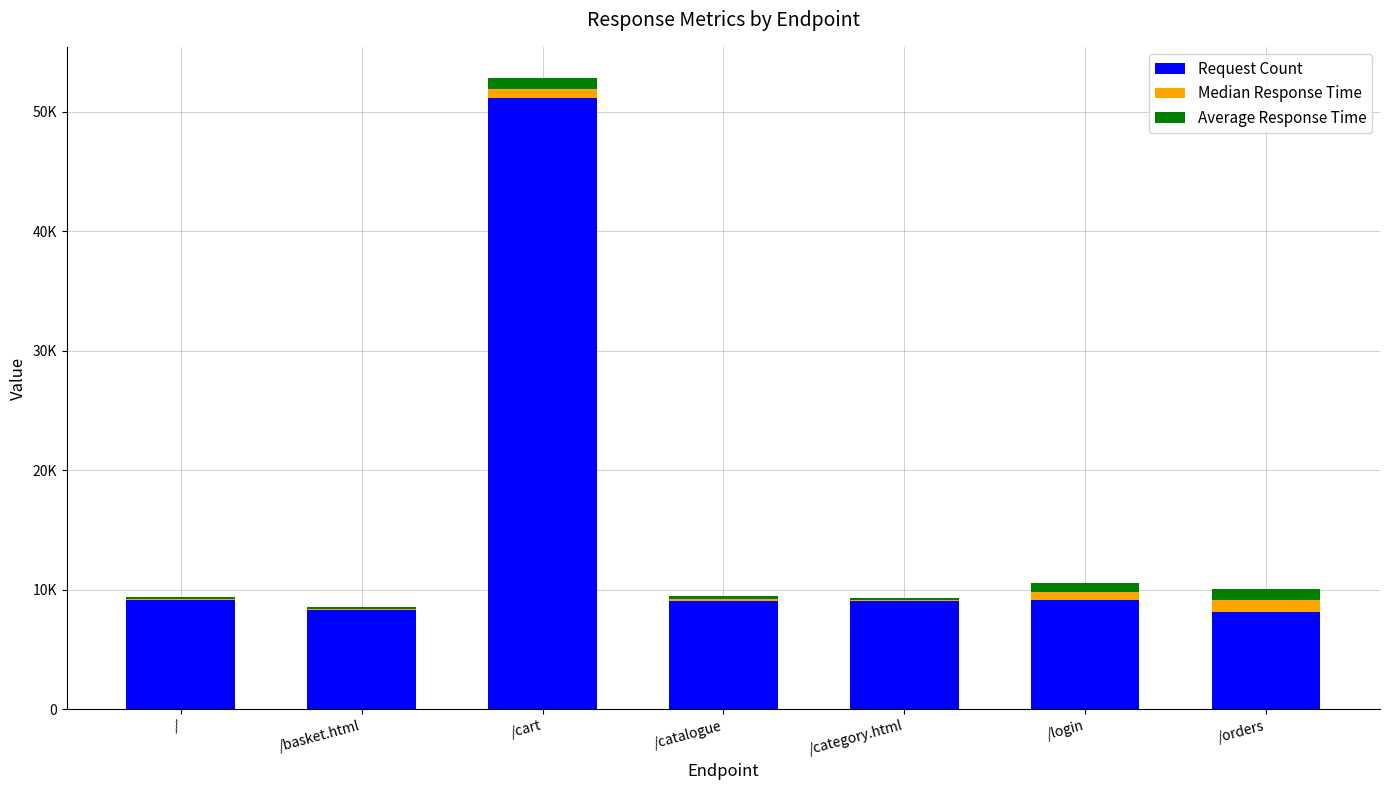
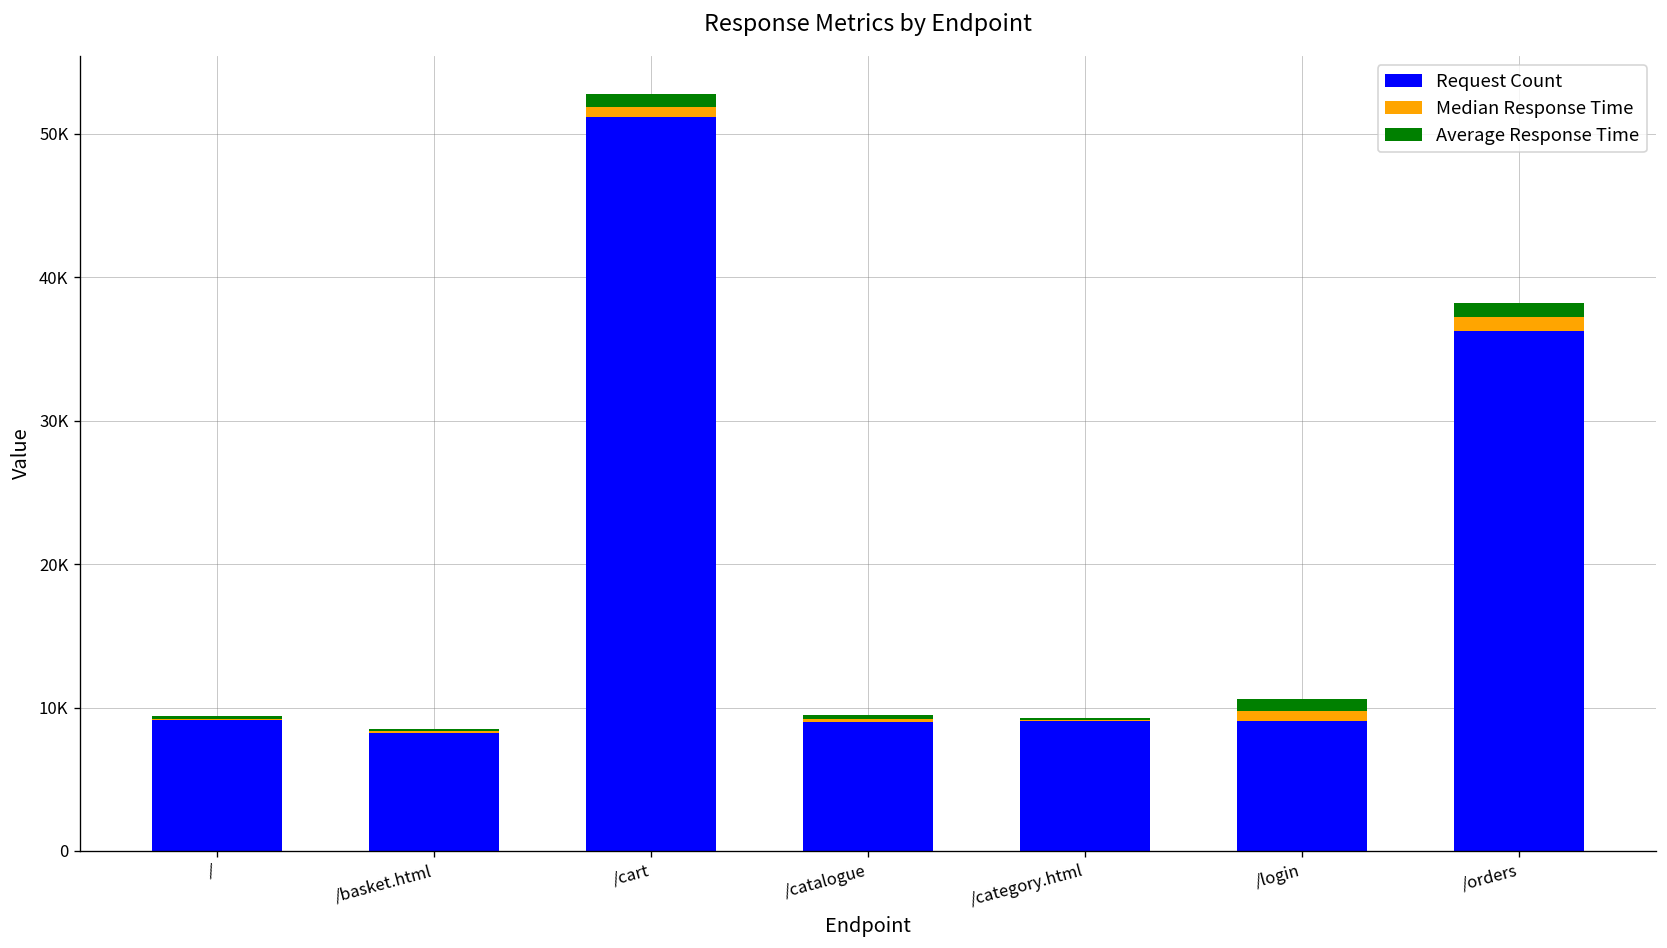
  {
    "Request Count": {
      "/": 9100,
      "/basket.html": 8300,
      "/cart": 51200,
      "/catalogue": 9000,
      "/category.html": 9000,
      "/login": 9100,
-     "/orders": 8200
+     "/orders": 36300
    },
    "Median Response Time": {
      "/cart": 700,
      "/login": 700,
      "/orders": 1000
    },
    "Average Response Time": {
      "/cart": 900,
      "/catalogue": 300,
      "/login": 800,
      "/orders": 1000
    }
  }
